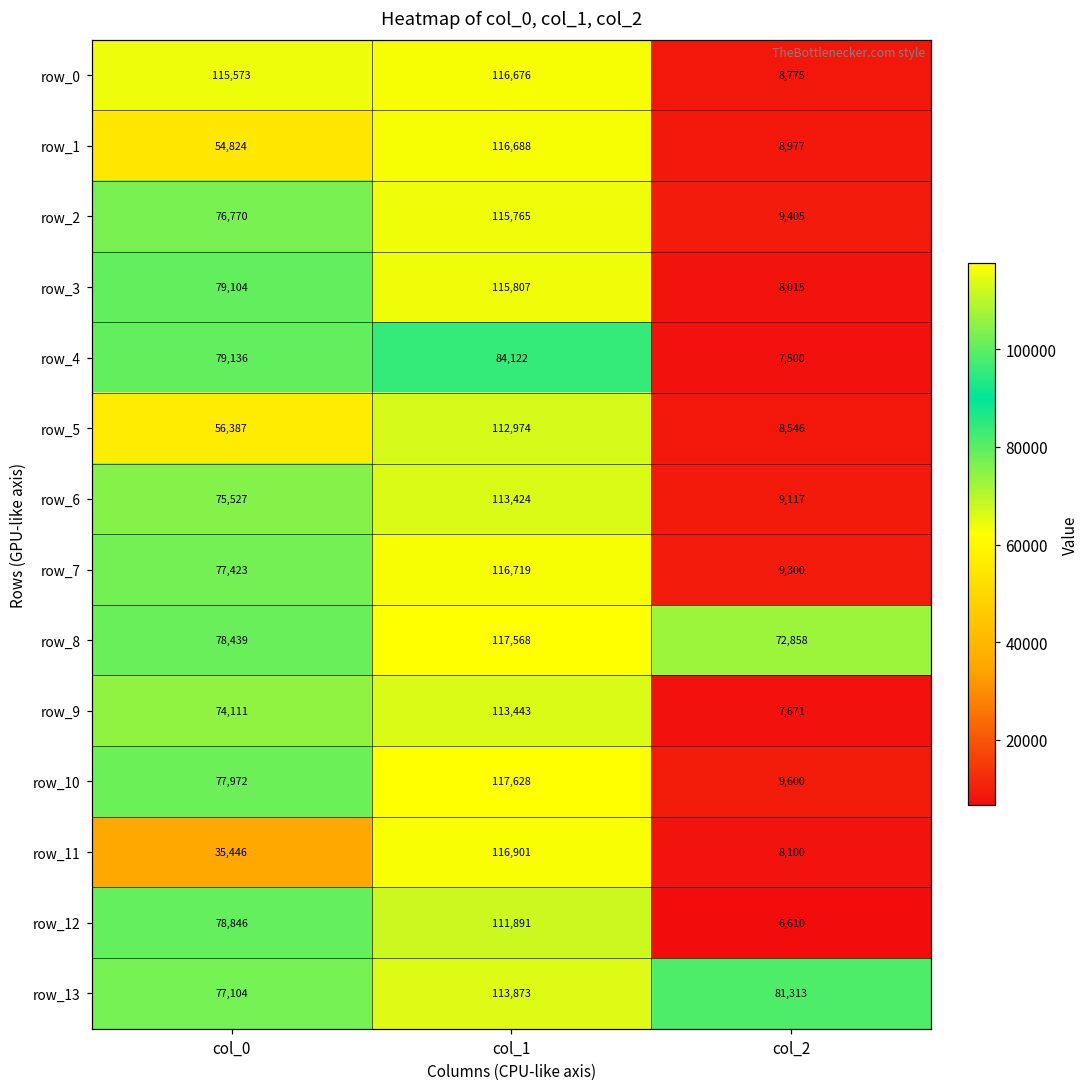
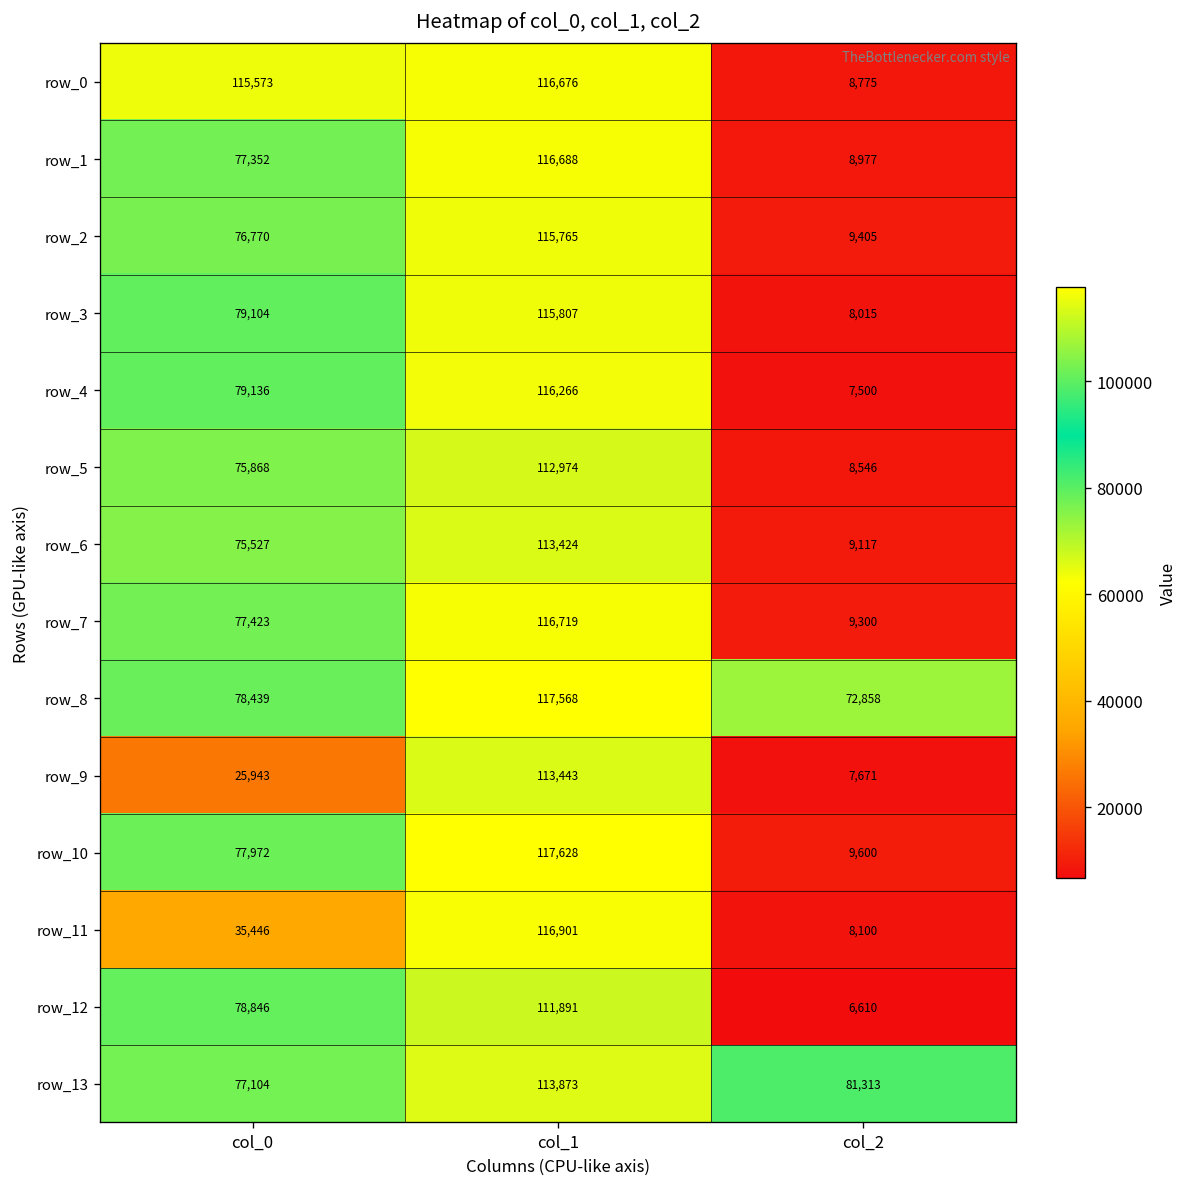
  {
    "row_0": {
      "col_0": "115,573",
      "col_1": "116,676"
    },
    "row_1": {
-     "col_0": "54,824",
+     "col_0": "77,352",
      "col_1": "116,688",
      "col_2": "8,977"
    },
    "row_2": {
      "col_0": "76,770",
      "col_1": "115,765",
      "col_2": "9,405"
    },
    "row_3": {
      "col_0": "79,104",
      "col_1": "115,807",
      "col_2": "8,015"
    },
    "row_4": {
      "col_0": "79,136",
-     "col_1": "84,122",
+     "col_1": "116,266",
      "col_2": "7,500"
    },
    "row_5": {
-     "col_0": "56,387",
+     "col_0": "75,868",
      "col_1": "112,974",
      "col_2": "8,546"
    },
    "row_6": {
      "col_0": "75,527",
      "col_1": "113,424",
      "col_2": "9,117"
    },
    "row_7": {
      "col_0": "77,423",
      "col_1": "116,719",
      "col_2": "9,300"
    },
    "row_8": {
      "col_0": "78,439",
      "col_1": "117,568",
      "col_2": "72,858"
    },
    "row_9": {
-     "col_0": "74,111",
+     "col_0": "25,943",
      "col_1": "113,443",
      "col_2": "7,671"
    },
    "row_10": {
      "col_0": "77,972",
      "col_1": "117,628",
      "col_2": "9,600"
    },
    "row_11": {
      "col_0": "35,446",
      "col_1": "116,901",
      "col_2": "8,100"
    },
    "row_12": {
      "col_0": "78,846",
      "col_1": "111,891",
      "col_2": "6,610"
    },
    "row_13": {
      "col_0": "77,104",
      "col_1": "113,873",
      "col_2": "81,313"
    }
  }
